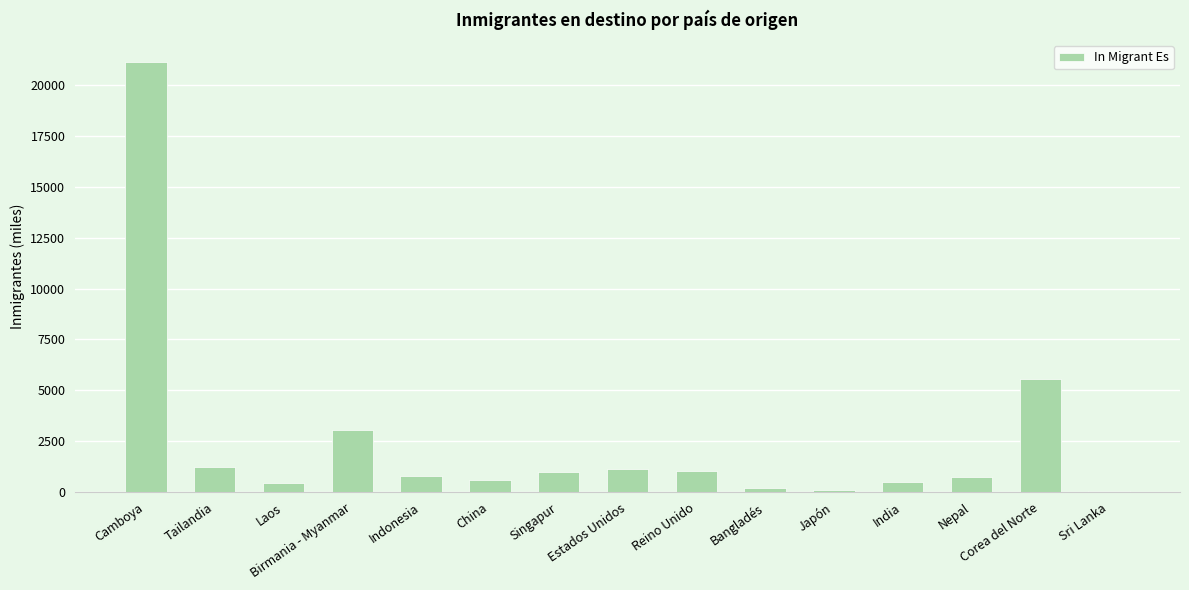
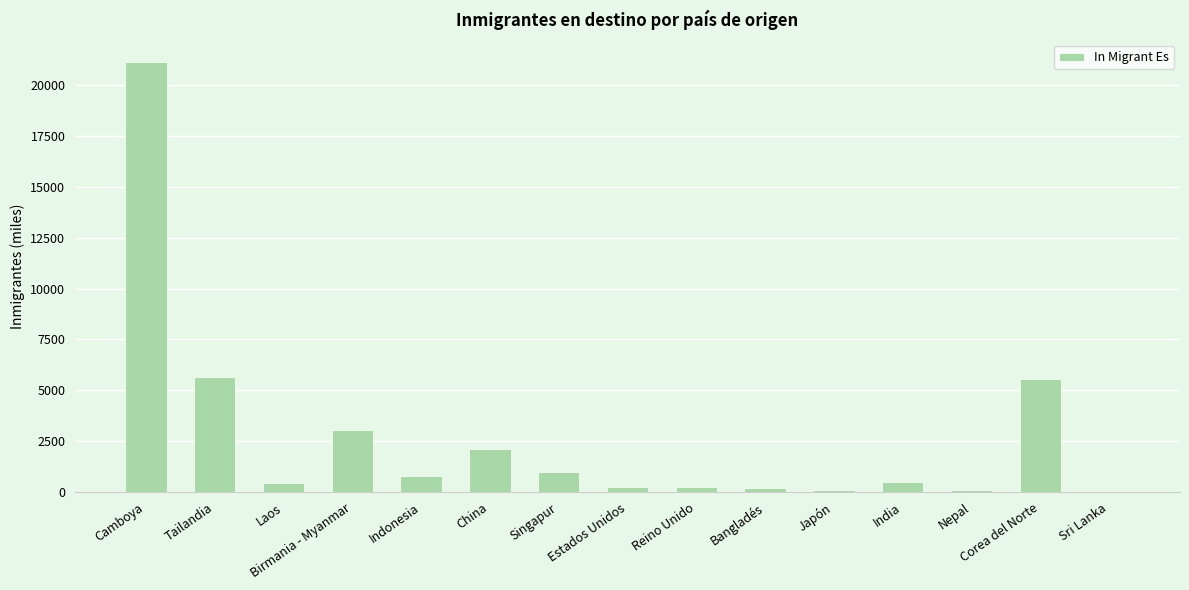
  {
    "Camboya": 21200,
-   "Tailandia": 1200,
+   "Tailandia": 5700,
    "Laos": 500,
    "Birmania - Myanmar": 3100,
    "Indonesia": 800,
-   "China": 600,
+   "China": 2100,
    "Singapur": 1000,
-   "Estados Unidos": 1100,
-   "Reino Unido": 1100,
+   "Estados Unidos": 300,
+   "Reino Unido": 300,
    "Bangladés": 200,
    "Japón": 100,
    "India": 500,
-   "Nepal": 700,
+   "Nepal": 100,
    "Corea del Norte": 5600
  }
